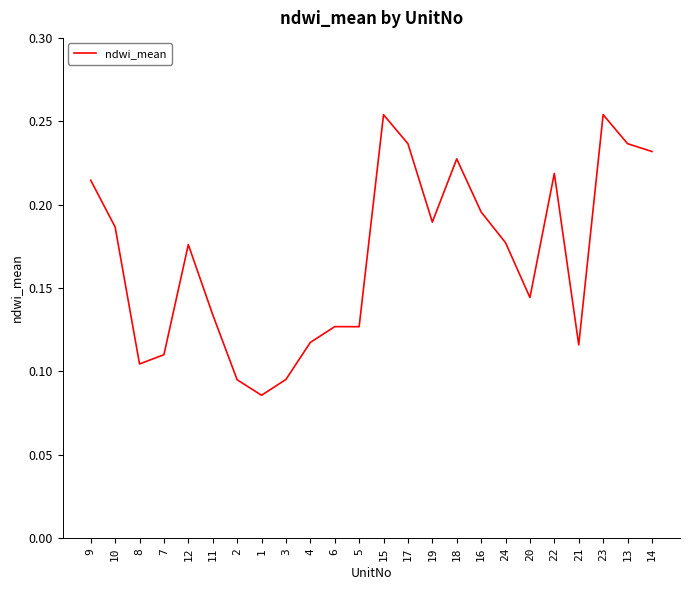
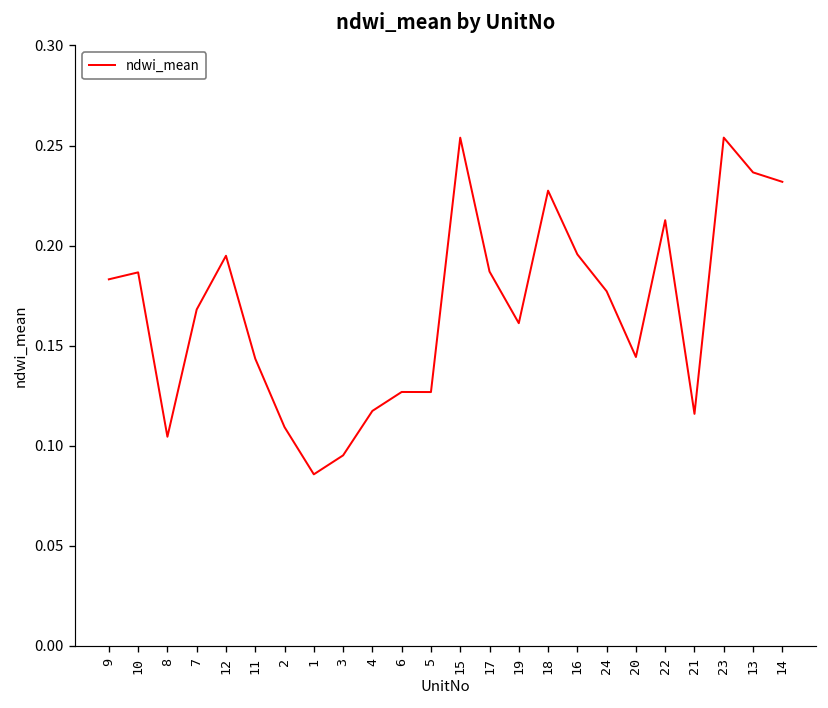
  {
-   "9": 0.215,
+   "9": 0.183,
    "10": 0.187,
    "8": 0.104,
-   "7": 0.110,
-   "12": 0.176,
-   "11": 0.134,
-   "2": 0.095,
+   "7": 0.168,
+   "12": 0.195,
+   "11": 0.143,
+   "2": 0.109,
    "1": 0.086,
    "3": 0.095,
    "4": 0.117,
    "6": 0.127,
    "5": 0.127,
    "15": 0.254,
-   "17": 0.237,
-   "19": 0.190,
+   "17": 0.187,
+   "19": 0.161,
    "18": 0.227,
    "16": 0.196,
    "24": 0.177,
    "20": 0.144,
-   "22": 0.219,
+   "22": 0.213,
    "21": 0.116,
    "23": 0.254,
    "13": 0.237,
    "14": 0.232
  }
